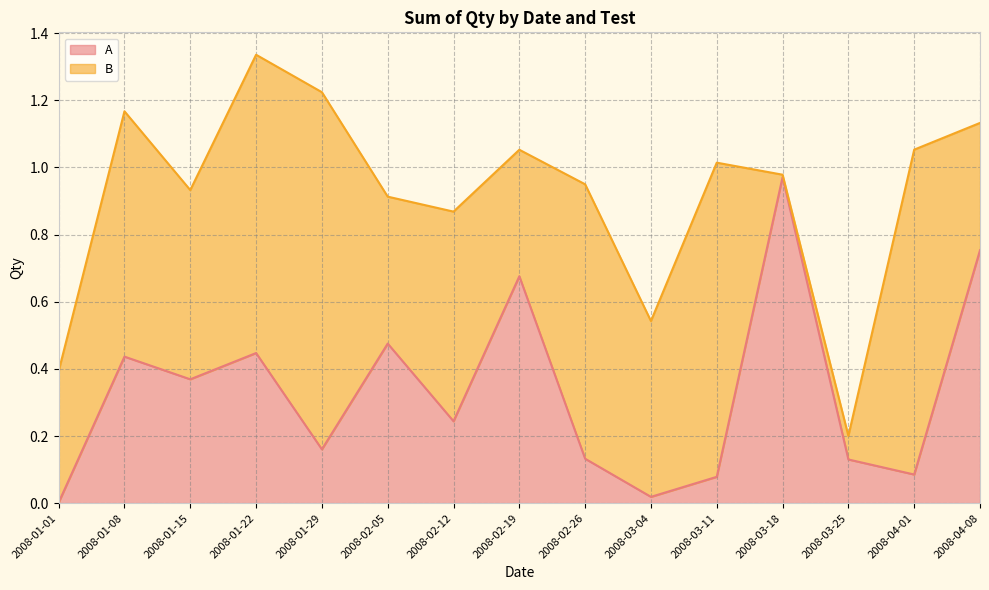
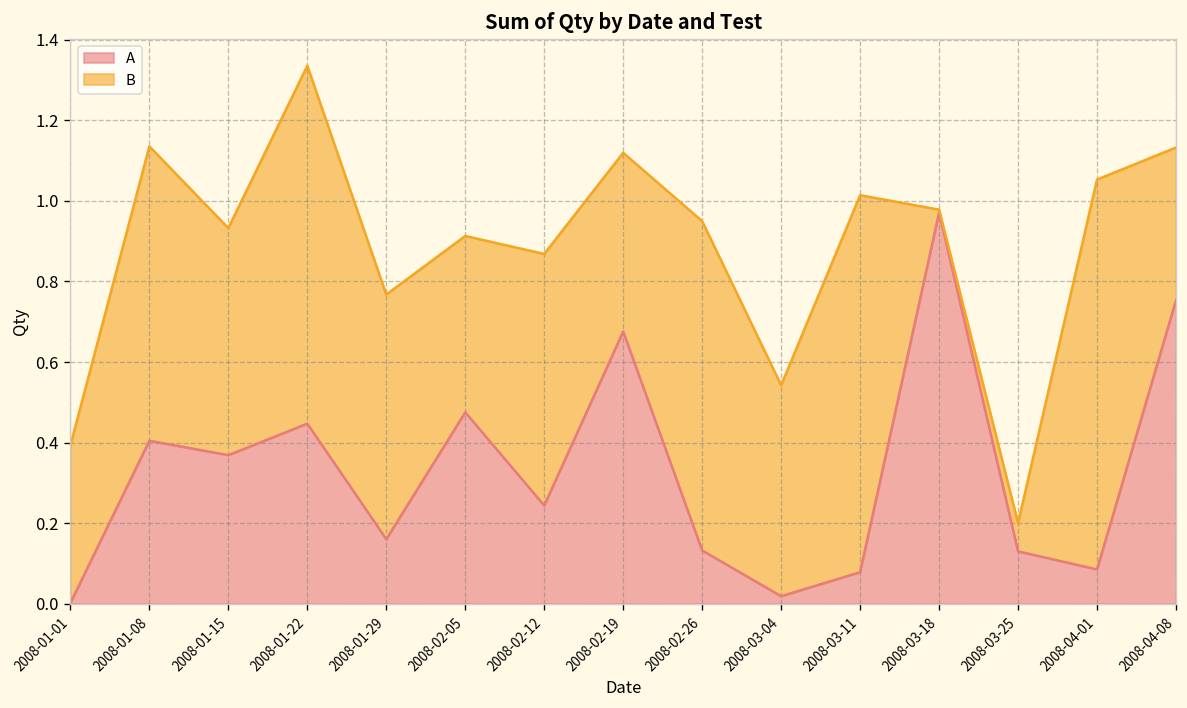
  {
    "A": {
      "2008-01-01": 0.00,
-     "2008-01-08": 0.44,
+     "2008-01-08": 0.40,
      "2008-01-15": 0.37,
      "2008-01-22": 0.45,
      "2008-01-29": 0.16,
      "2008-02-05": 0.48,
      "2008-02-12": 0.24,
      "2008-02-19": 0.68,
      "2008-02-26": 0.13,
      "2008-03-04": 0.02,
      "2008-03-11": 0.08,
      "2008-03-25": 0.13,
      "2008-04-01": 0.09,
      "2008-04-08": 0.75
    },
    "B": {
      "2008-01-01": 0.39,
      "2008-01-08": 0.73,
      "2008-01-15": 0.56,
      "2008-01-22": 0.89,
-     "2008-01-29": 1.06,
+     "2008-01-29": 0.61,
      "2008-02-05": 0.44,
      "2008-02-12": 0.62,
-     "2008-02-19": 0.38,
+     "2008-02-19": 0.44,
      "2008-02-26": 0.82,
      "2008-03-04": 0.52,
      "2008-03-11": 0.94,
      "2008-03-25": 0.07,
      "2008-04-01": 0.97,
      "2008-04-08": 0.38
    }
  }
